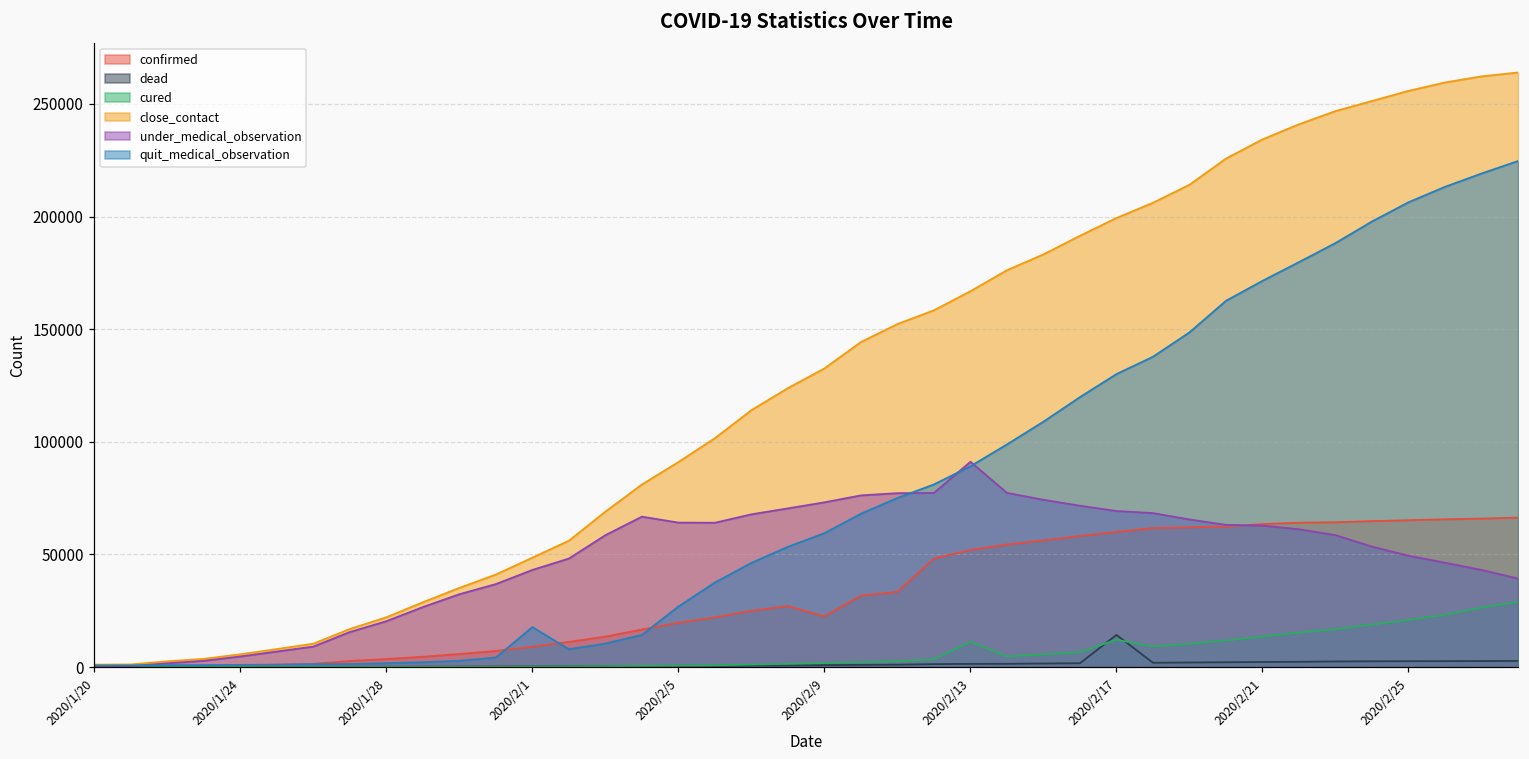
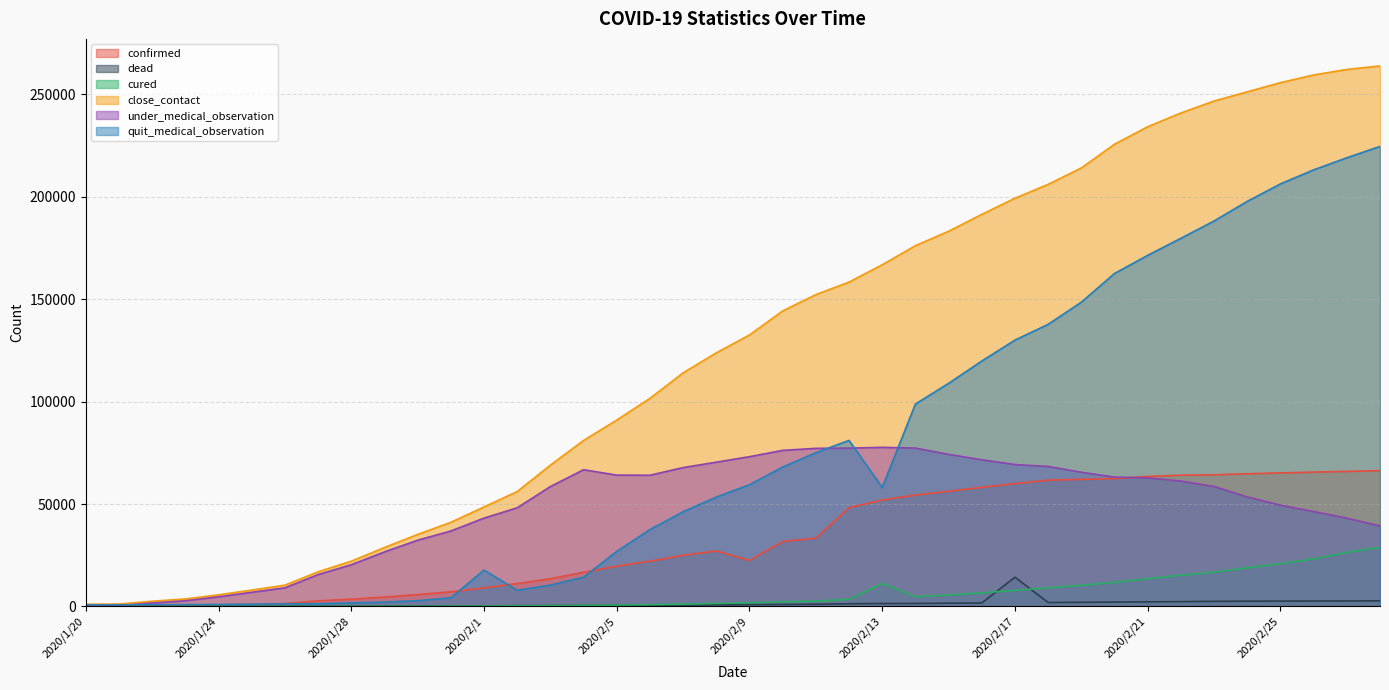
  {
    "confirmed": {
      "2020/1/28": 4000,
      "2020/2/1": 9000,
      "2020/2/5": 20000,
      "2020/2/9": 22000,
      "2020/2/13": 52000,
      "2020/2/17": 60000,
      "2020/2/25": 65000
    },
    "dead": {
      "2020/2/13": 1000,
      "2020/2/17": 14000,
      "2020/2/21": 2000,
      "2020/2/25": 3000
    },
    "cured": {
      "2020/2/13": 11000,
-     "2020/2/17": 12000,
+     "2020/2/17": 8000,
      "2020/2/21": 14000,
      "2020/2/25": 21000
    },
    "close_contact": {
      "2020/1/28": 22000,
      "2020/2/1": 49000,
      "2020/2/5": 91000,
      "2020/2/9": 133000,
      "2020/2/13": 167000,
      "2020/2/17": 199000,
      "2020/2/21": 234000,
      "2020/2/25": 256000
    },
    "under_medical_observation": {
      "2020/1/28": 20000,
      "2020/2/1": 43000,
      "2020/2/5": 64000,
      "2020/2/9": 73000,
-     "2020/2/13": 91000,
+     "2020/2/13": 78000,
      "2020/2/17": 69000,
      "2020/2/25": 49000
    },
    "quit_medical_observation": {
      "2020/1/28": 2000,
      "2020/2/1": 18000,
      "2020/2/5": 27000,
      "2020/2/9": 59000,
-     "2020/2/13": 89000,
+     "2020/2/13": 58000,
      "2020/2/17": 130000,
      "2020/2/21": 171000,
      "2020/2/25": 206000
    }
  }
